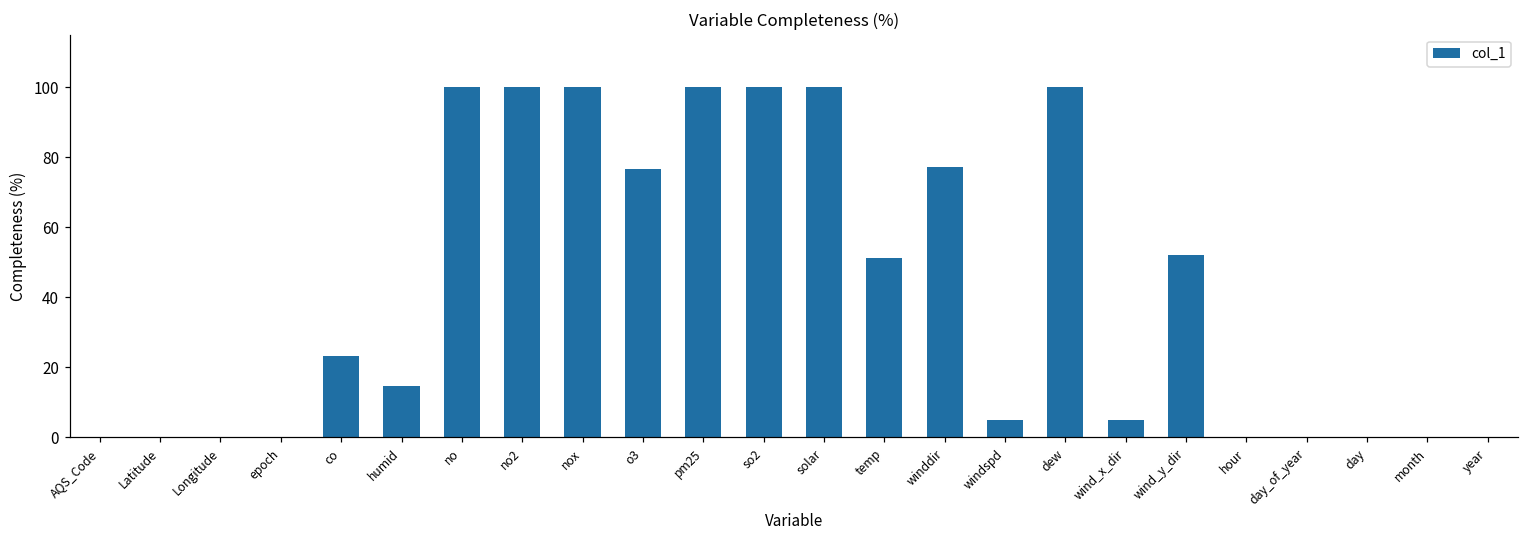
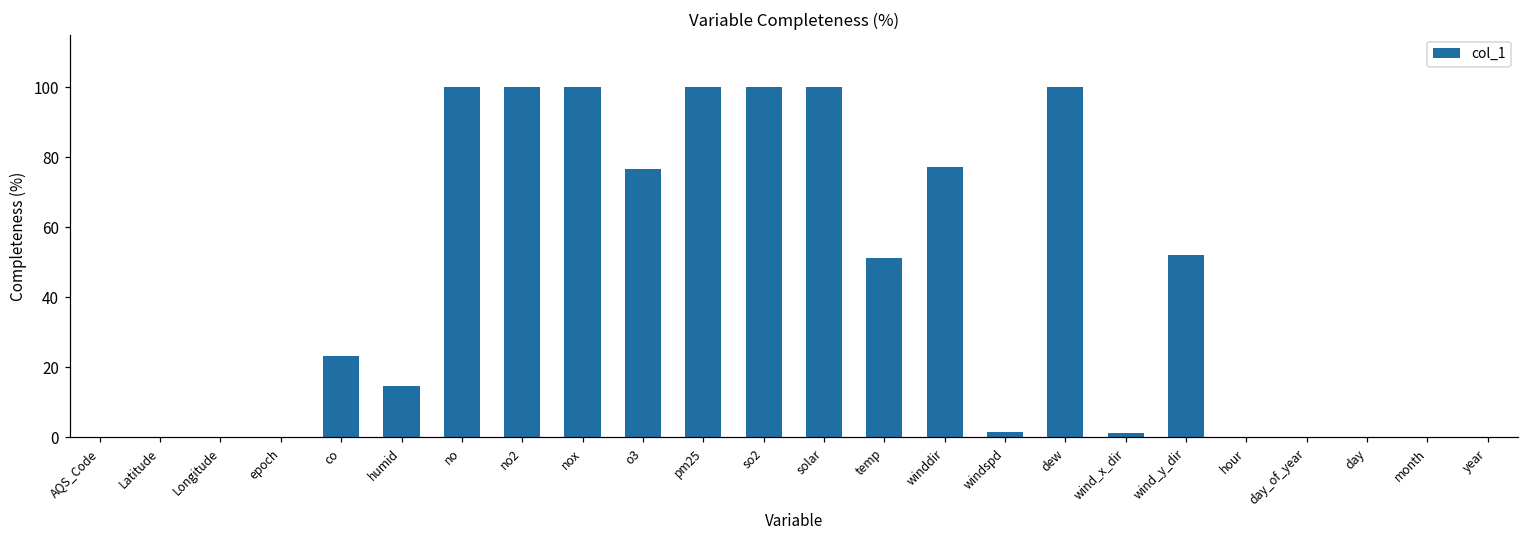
  {
    "AQS_Code": 0,
    "Latitude": 0,
    "Longitude": 0,
    "epoch": 0,
    "co": 23,
    "humid": 15,
    "no": 100,
    "no2": 100,
    "nox": 100,
    "o3": 77,
    "pm25": 100,
    "so2": 100,
    "solar": 100,
    "temp": 51,
    "winddir": 77,
-   "windspd": 5,
+   "windspd": 2,
    "dew": 100,
-   "wind_x_dir": 5,
+   "wind_x_dir": 1,
    "wind_y_dir": 52,
    "hour": 0,
    "day_of_year": 0,
    "day": 0,
    "month": 0,
    "year": 0
  }
